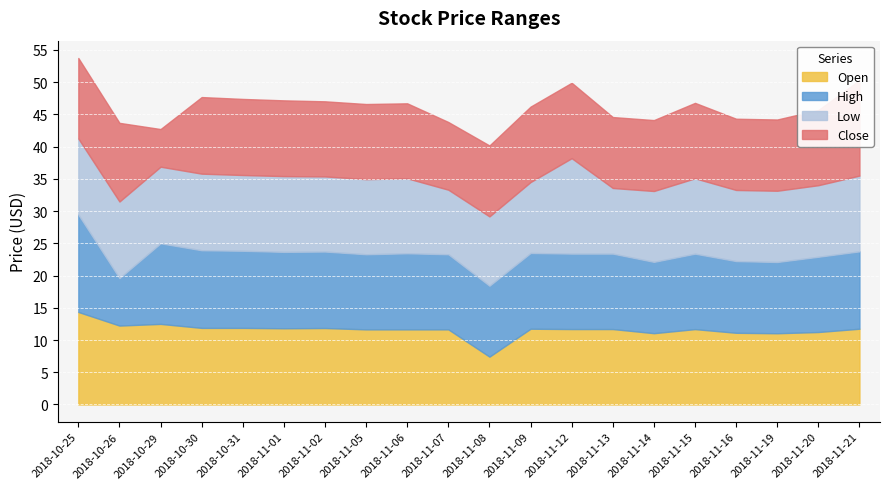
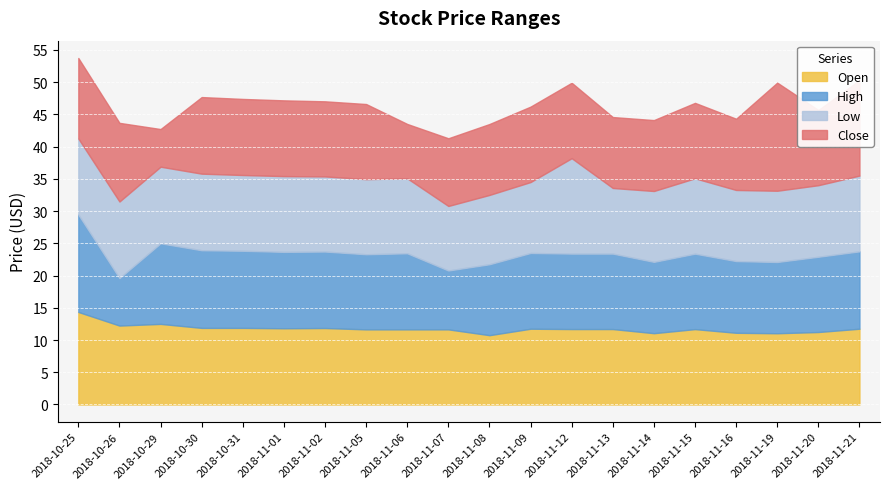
  {
    "Open": {
      "2018-10-25": 14,
      "2018-10-26": 12,
      "2018-10-29": 13,
      "2018-10-30": 12,
      "2018-10-31": 12,
      "2018-11-01": 12,
      "2018-11-02": 12,
      "2018-11-05": 12,
      "2018-11-06": 12,
      "2018-11-07": 12,
-     "2018-11-08": 7,
+     "2018-11-08": 11,
      "2018-11-09": 12,
      "2018-11-12": 12,
      "2018-11-13": 12,
      "2018-11-14": 11,
      "2018-11-15": 12,
      "2018-11-16": 11,
      "2018-11-19": 11,
      "2018-11-20": 11,
      "2018-11-21": 12
    },
    "High": {
      "2018-10-25": 15,
      "2018-10-26": 7,
      "2018-10-29": 13,
      "2018-10-30": 12,
      "2018-10-31": 12,
      "2018-11-01": 12,
      "2018-11-02": 12,
      "2018-11-05": 12,
      "2018-11-06": 12,
-     "2018-11-07": 12,
+     "2018-11-07": 9,
      "2018-11-08": 11,
      "2018-11-09": 12,
      "2018-11-12": 12,
      "2018-11-13": 12,
      "2018-11-14": 11,
      "2018-11-15": 12,
      "2018-11-16": 11,
      "2018-11-19": 11,
      "2018-11-20": 12,
      "2018-11-21": 12
    },
    "Low": {
      "2018-10-25": 12,
      "2018-10-26": 12,
      "2018-10-29": 12,
      "2018-10-30": 12,
      "2018-10-31": 12,
      "2018-11-01": 12,
      "2018-11-02": 12,
      "2018-11-05": 12,
      "2018-11-06": 12,
      "2018-11-07": 10,
      "2018-11-08": 11,
      "2018-11-09": 11,
      "2018-11-12": 15,
      "2018-11-13": 10,
      "2018-11-14": 11,
      "2018-11-15": 12,
      "2018-11-16": 11,
      "2018-11-19": 11,
      "2018-11-20": 11,
      "2018-11-21": 12
    },
    "Close": {
      "2018-10-25": 12,
      "2018-10-26": 12,
      "2018-10-29": 6,
      "2018-10-30": 12,
      "2018-10-31": 12,
      "2018-11-01": 12,
      "2018-11-02": 12,
      "2018-11-05": 12,
-     "2018-11-06": 12,
+     "2018-11-06": 8,
      "2018-11-07": 11,
      "2018-11-08": 11,
      "2018-11-09": 12,
      "2018-11-12": 12,
      "2018-11-13": 11,
      "2018-11-14": 11,
      "2018-11-15": 12,
      "2018-11-16": 11,
-     "2018-11-19": 11
+     "2018-11-19": 17
    }
  }
